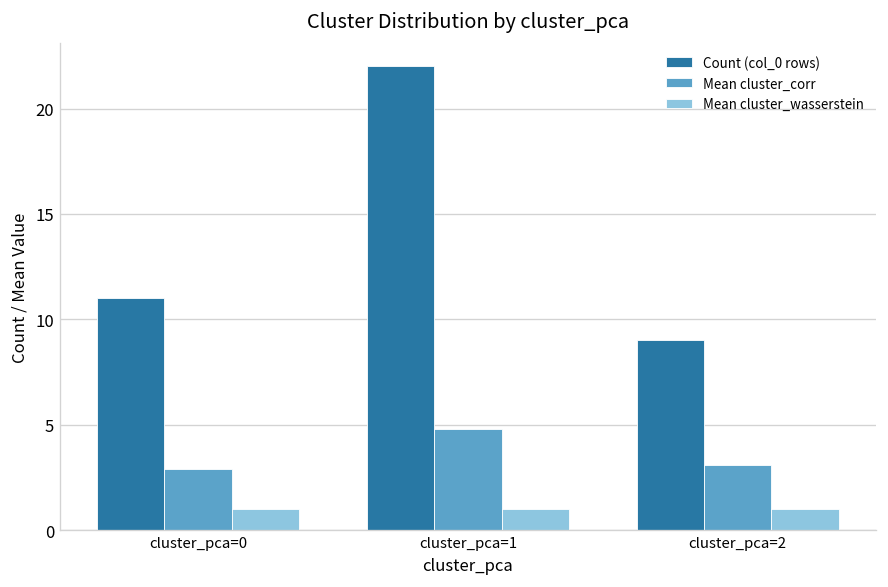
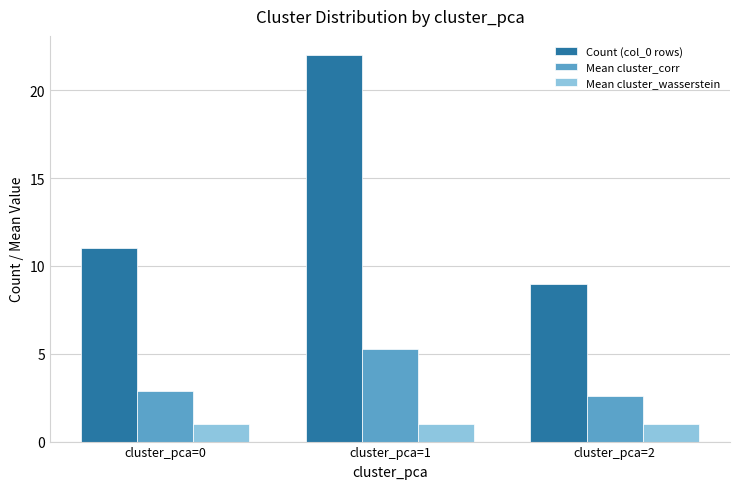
  {
    "Count (col_0 rows)": {
      "cluster_pca=0": 11.0,
      "cluster_pca=1": 22.0,
      "cluster_pca=2": 9.0
    },
    "Mean cluster_corr": {
      "cluster_pca=0": 2.9,
-     "cluster_pca=1": 4.8,
-     "cluster_pca=2": 3.1
+     "cluster_pca=1": 5.3,
+     "cluster_pca=2": 2.6
    },
    "Mean cluster_wasserstein": {
      "cluster_pca=0": 1.0,
      "cluster_pca=1": 1.0,
      "cluster_pca=2": 1.0
    }
  }
